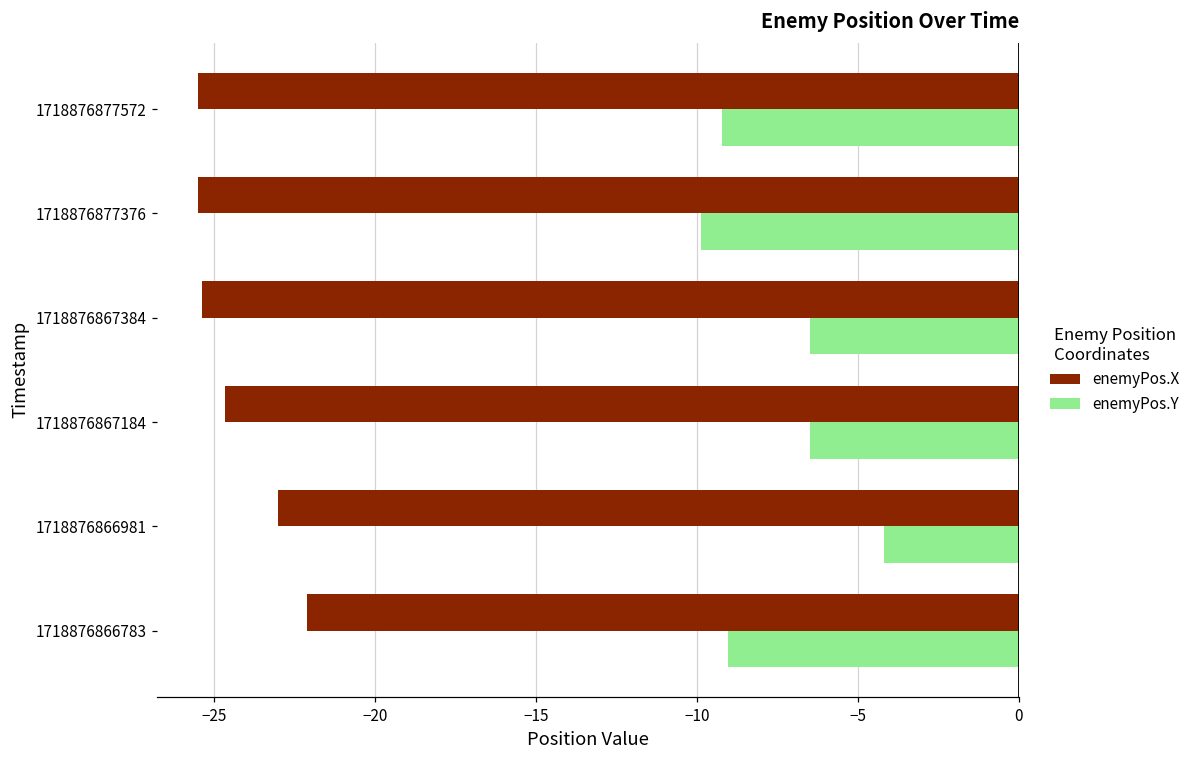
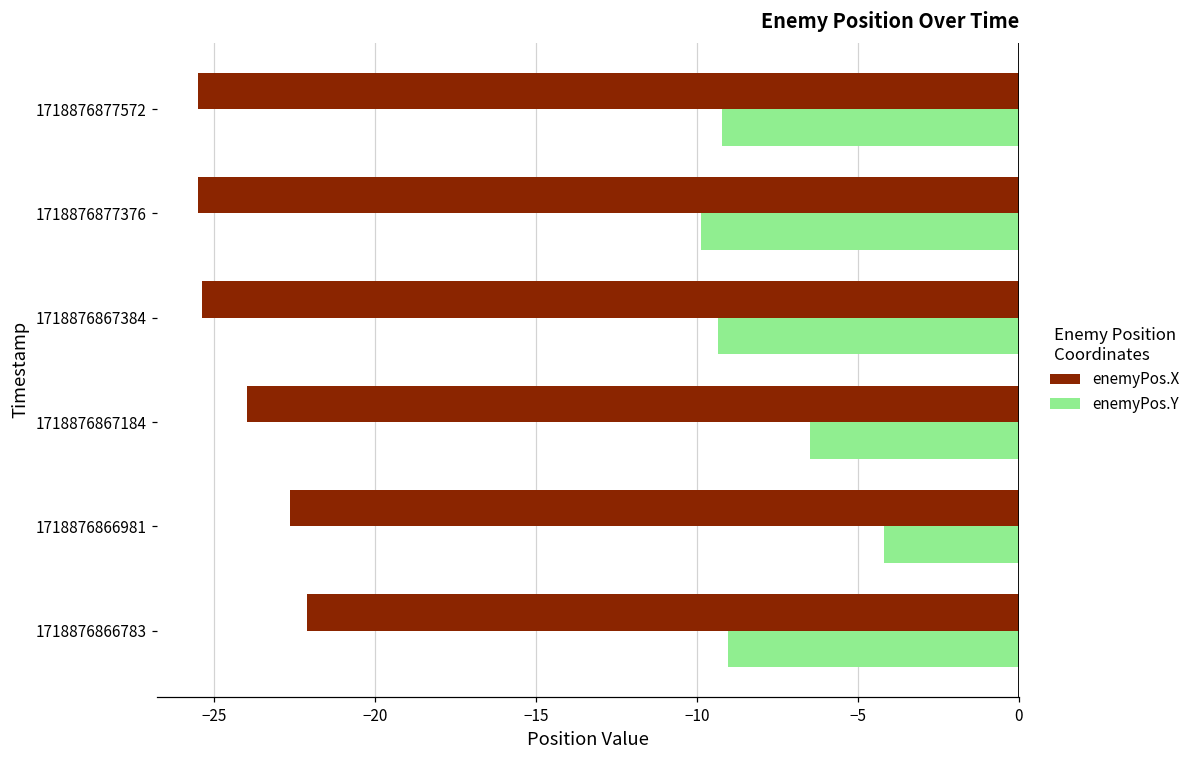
  {
    "enemyPos.X": {
      "1718876877572": -25.5,
      "1718876877376": -25.5,
      "1718876867384": -25.4,
-     "1718876867184": -24.7,
-     "1718876866981": -23.0,
+     "1718876867184": -24.0,
+     "1718876866981": -22.6,
      "1718876866783": -22.1
    },
    "enemyPos.Y": {
      "1718876877572": -9.2,
      "1718876877376": -9.9,
-     "1718876867384": -6.5,
+     "1718876867384": -9.3,
      "1718876867184": -6.5,
      "1718876866981": -4.2,
      "1718876866783": -9.0
    }
  }
